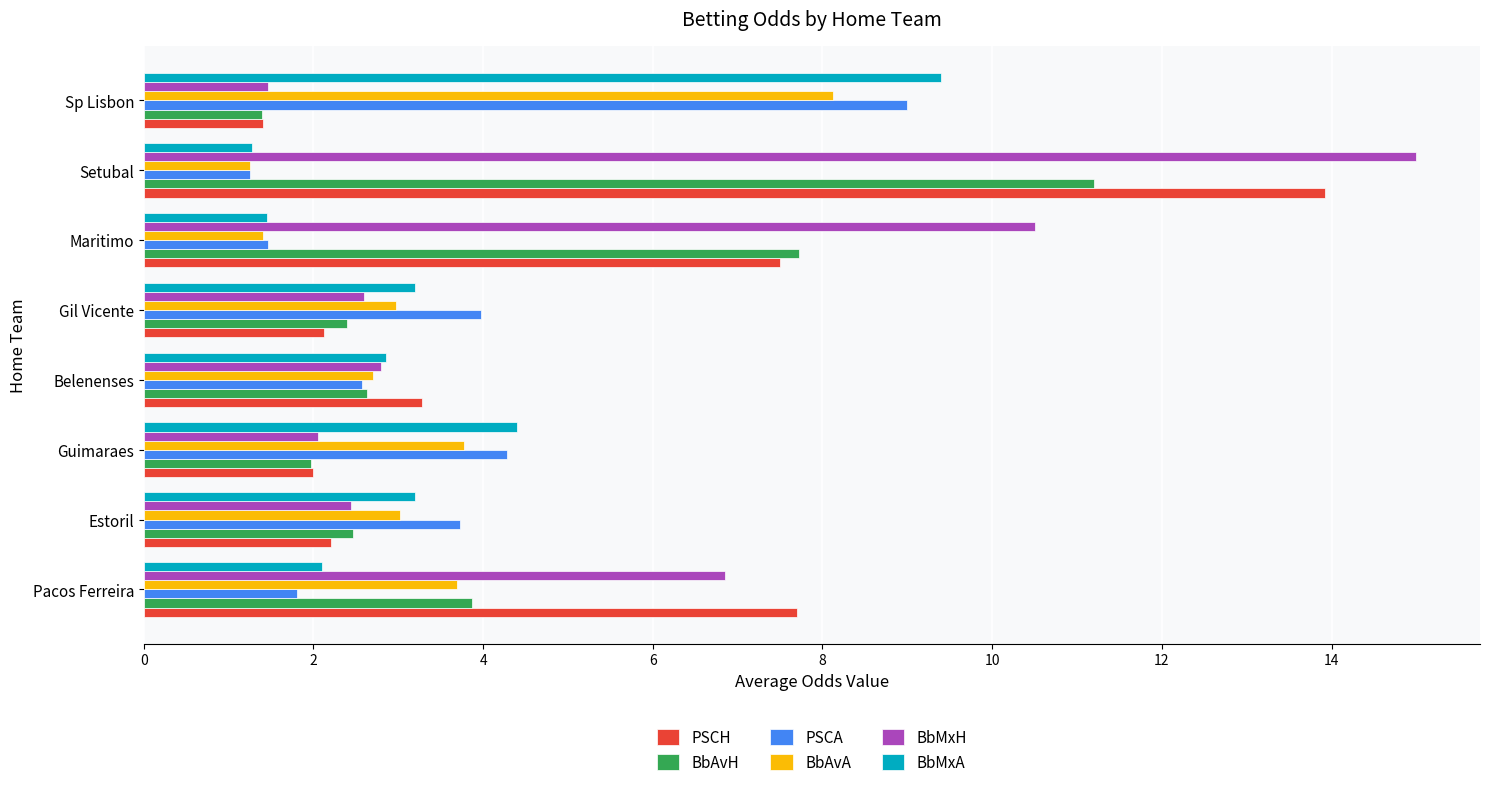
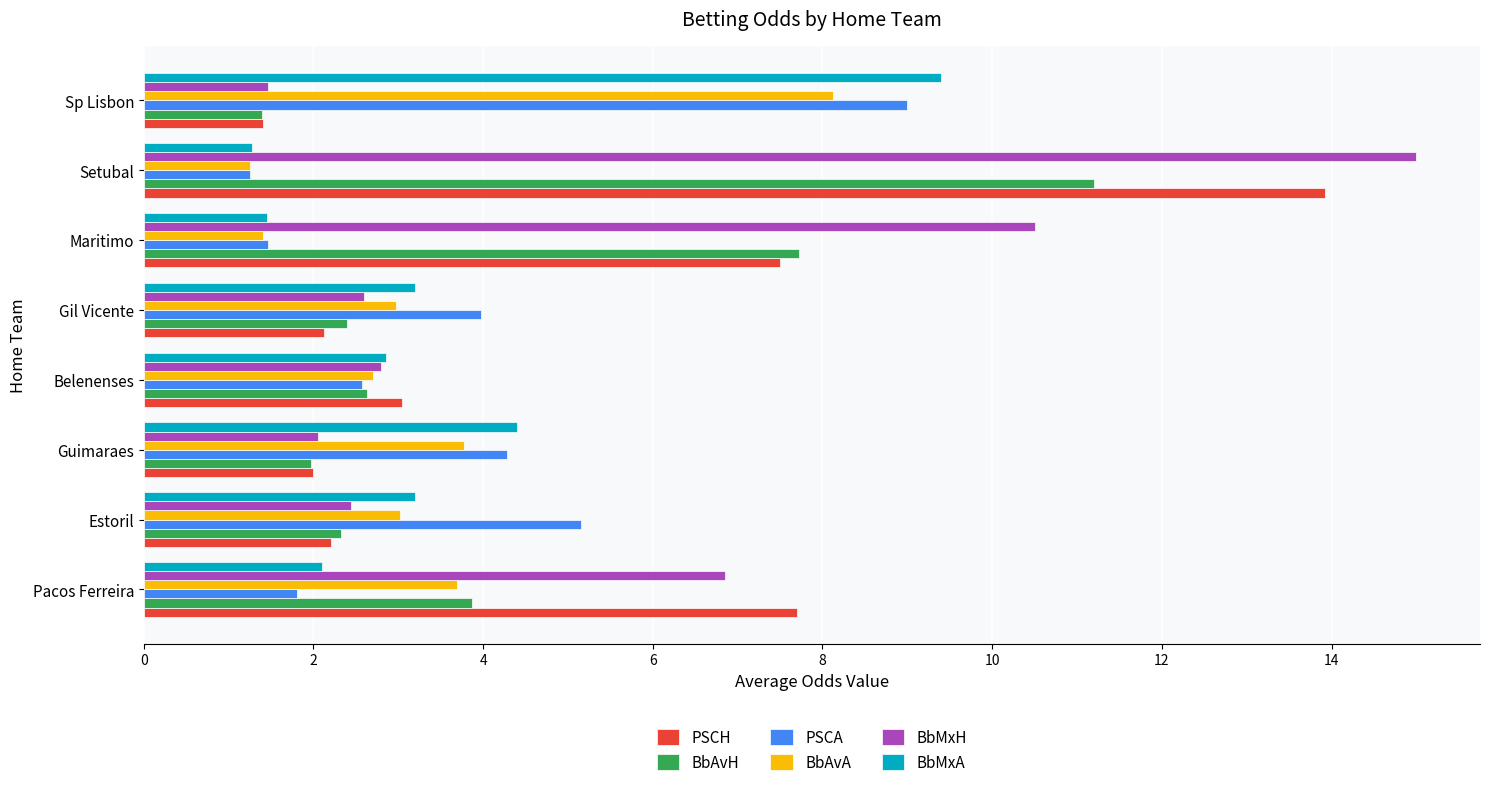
  {
    "PSCH": {
      "Sp Lisbon": 1.4,
      "Setubal": 13.9,
      "Maritimo": 7.5,
      "Gil Vicente": 2.1,
-     "Belenenses": 3.3,
+     "Belenenses": 3.0,
      "Guimaraes": 2.0,
      "Estoril": 2.2,
      "Pacos Ferreira": 7.7
    },
    "BbAvH": {
      "Sp Lisbon": 1.4,
      "Setubal": 11.2,
      "Maritimo": 7.7,
      "Gil Vicente": 2.4,
      "Belenenses": 2.6,
      "Guimaraes": 2.0,
-     "Estoril": 2.5,
+     "Estoril": 2.3,
      "Pacos Ferreira": 3.9
    },
    "PSCA": {
      "Sp Lisbon": 9.0,
      "Setubal": 1.3,
      "Maritimo": 1.5,
      "Gil Vicente": 4.0,
      "Belenenses": 2.6,
      "Guimaraes": 4.3,
-     "Estoril": 3.7,
+     "Estoril": 5.2,
      "Pacos Ferreira": 1.8
    },
    "BbAvA": {
      "Sp Lisbon": 8.1,
      "Setubal": 1.3,
      "Maritimo": 1.4,
      "Gil Vicente": 3.0,
      "Belenenses": 2.7,
      "Guimaraes": 3.8,
      "Estoril": 3.0,
      "Pacos Ferreira": 3.7
    },
    "BbMxH": {
      "Sp Lisbon": 1.5,
      "Setubal": 15.0,
      "Maritimo": 10.5,
      "Gil Vicente": 2.6,
      "Belenenses": 2.8,
      "Guimaraes": 2.1,
      "Estoril": 2.4,
      "Pacos Ferreira": 6.9
    },
    "BbMxA": {
      "Sp Lisbon": 9.4,
      "Setubal": 1.3,
      "Maritimo": 1.5,
      "Gil Vicente": 3.2,
      "Belenenses": 2.9,
      "Guimaraes": 4.4,
      "Estoril": 3.2,
      "Pacos Ferreira": 2.1
    }
  }
